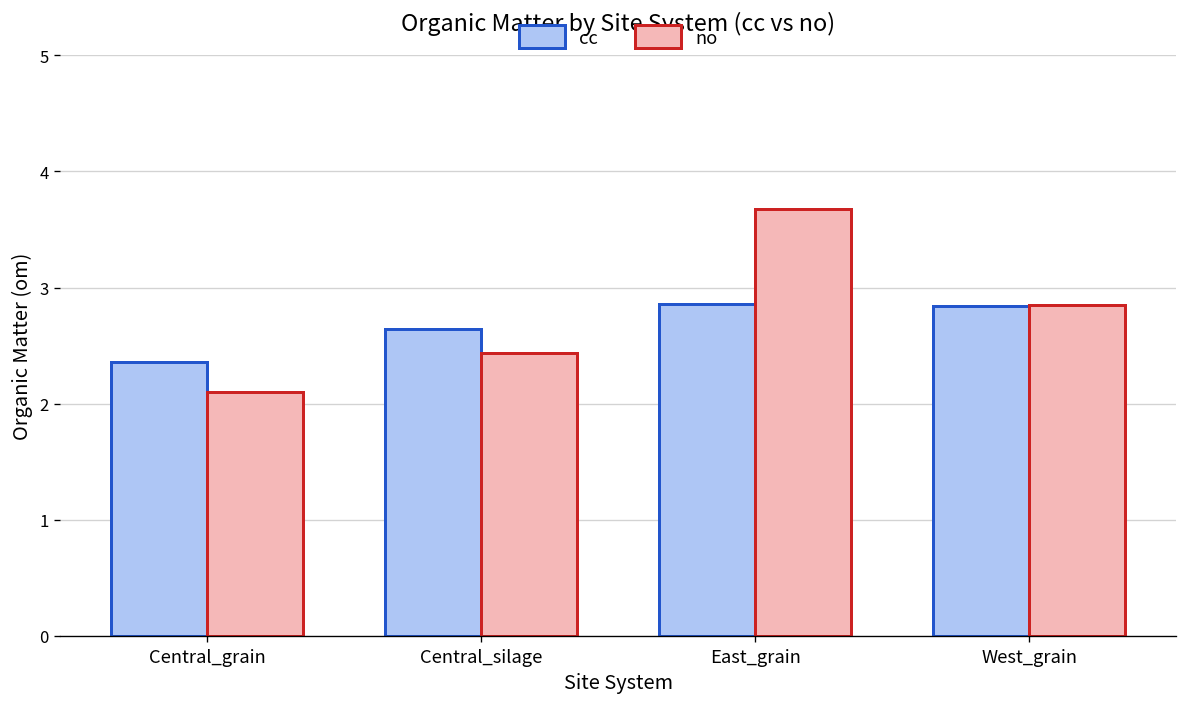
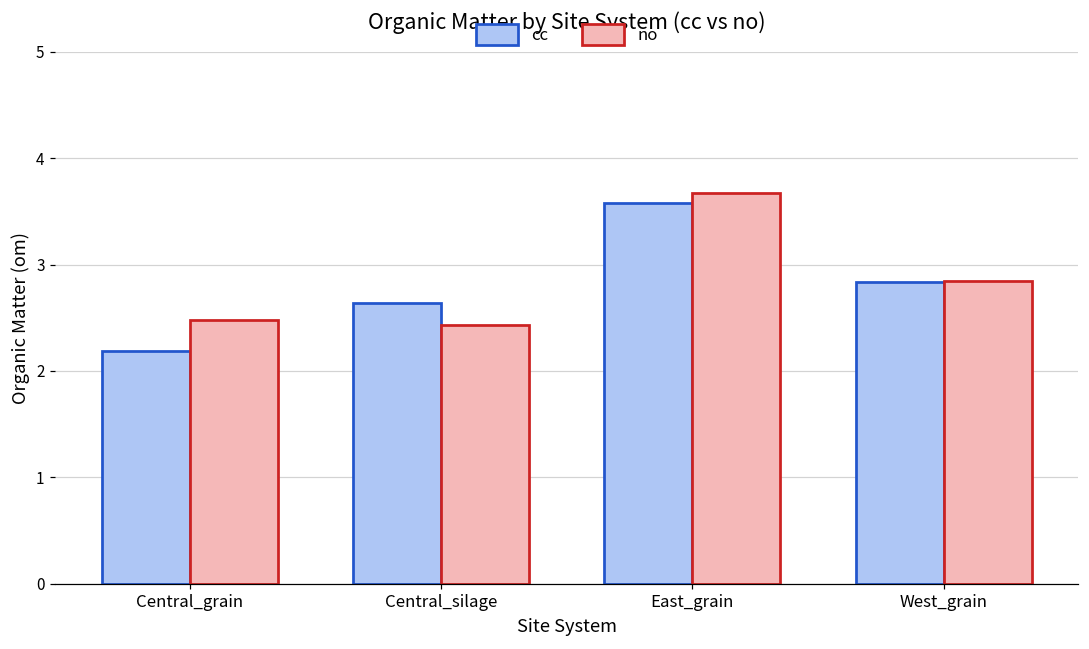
  {
    "cc": {
-     "Central_grain": 2.4,
+     "Central_grain": 2.2,
      "Central_silage": 2.6,
-     "East_grain": 2.9,
+     "East_grain": 3.6,
      "West_grain": 2.8
    },
    "no": {
-     "Central_grain": 2.1,
+     "Central_grain": 2.5,
      "Central_silage": 2.4,
      "East_grain": 3.7,
      "West_grain": 2.8
    }
  }
